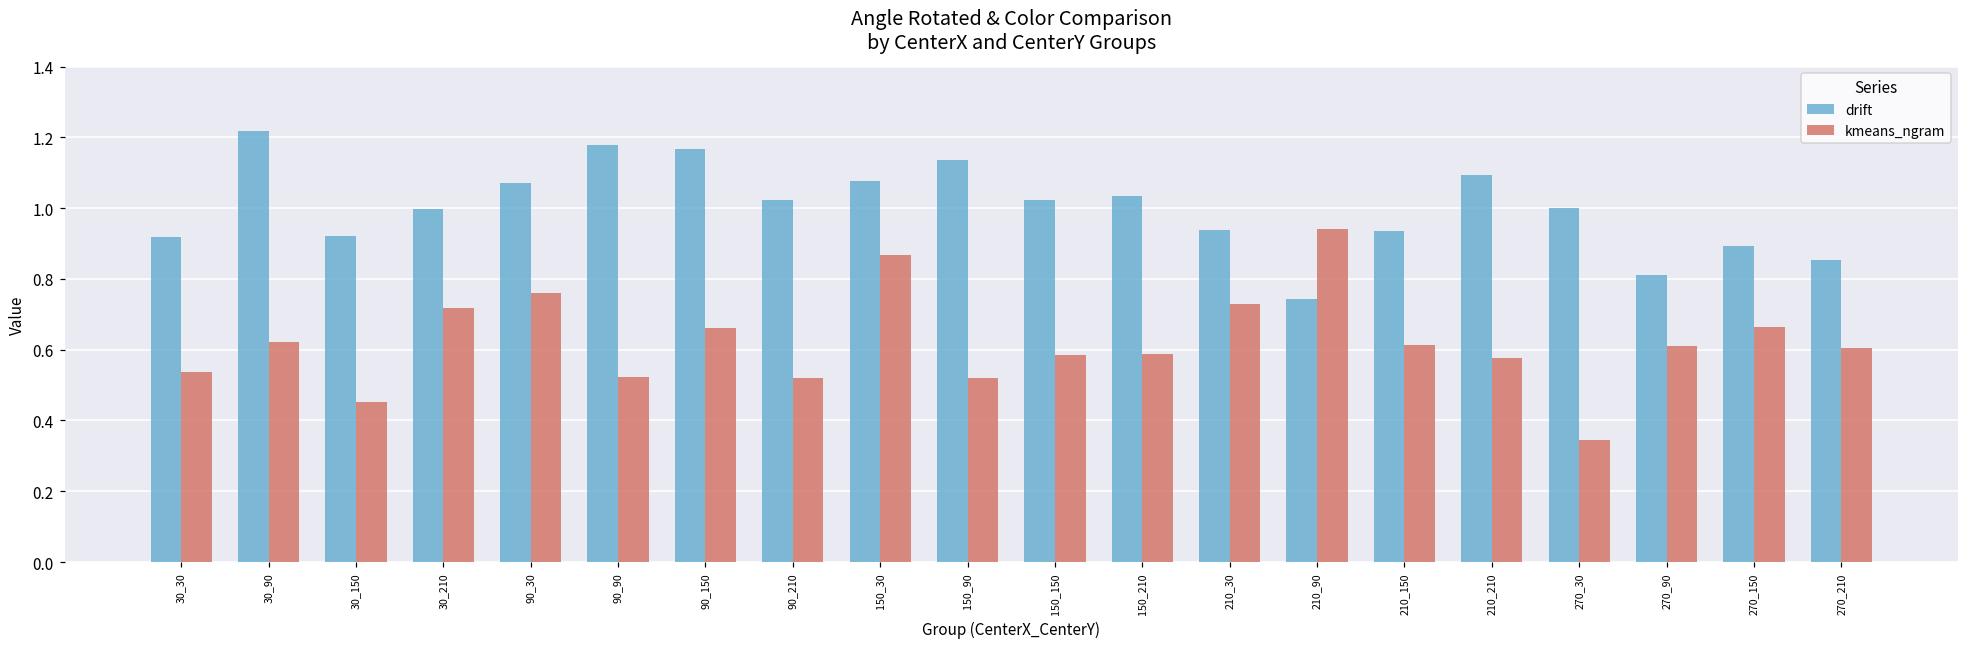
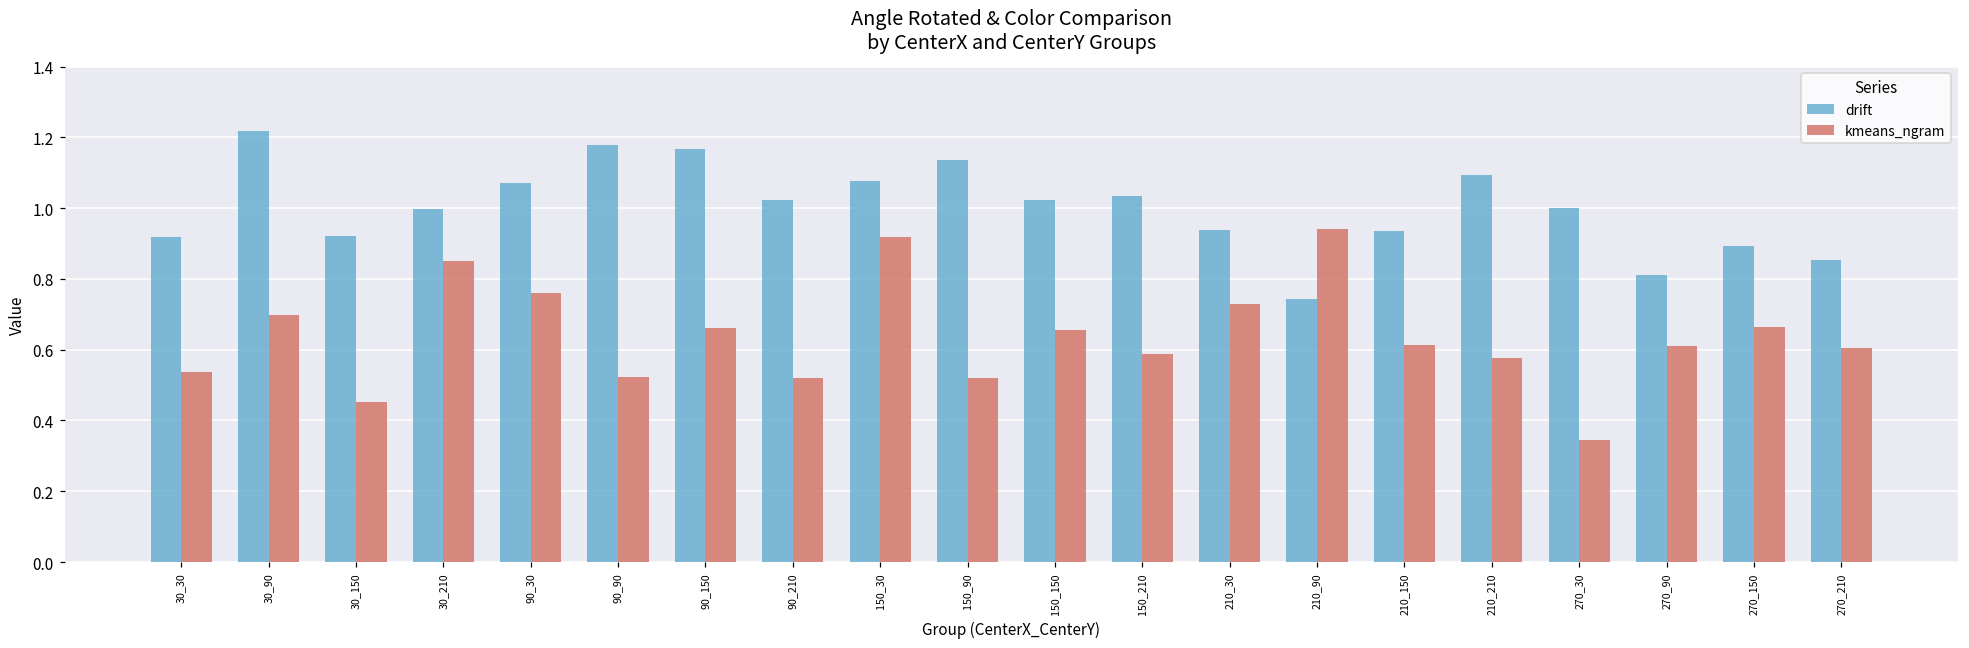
  {
    "drift": {
      "30_30": 0.92,
      "30_90": 1.22,
      "30_150": 0.92,
      "30_210": 1.00,
      "90_30": 1.07,
      "90_90": 1.18,
      "90_150": 1.17,
      "90_210": 1.02,
      "150_30": 1.08,
      "150_90": 1.14,
      "150_150": 1.02,
      "150_210": 1.03,
      "210_30": 0.94,
      "210_90": 0.74,
      "210_150": 0.94,
      "210_210": 1.09,
      "270_30": 1.00,
      "270_90": 0.81,
      "270_150": 0.89,
      "270_210": 0.85
    },
    "kmeans_ngram": {
      "30_30": 0.54,
-     "30_90": 0.62,
+     "30_90": 0.70,
      "30_150": 0.45,
-     "30_210": 0.72,
+     "30_210": 0.85,
      "90_30": 0.76,
      "90_90": 0.52,
      "90_150": 0.66,
      "90_210": 0.52,
-     "150_30": 0.87,
+     "150_30": 0.92,
      "150_90": 0.52,
-     "150_150": 0.59,
+     "150_150": 0.65,
      "150_210": 0.59,
      "210_30": 0.73,
      "210_90": 0.94,
      "210_150": 0.61,
      "210_210": 0.58,
      "270_30": 0.34,
      "270_90": 0.61,
      "270_150": 0.67,
      "270_210": 0.60
    }
  }
